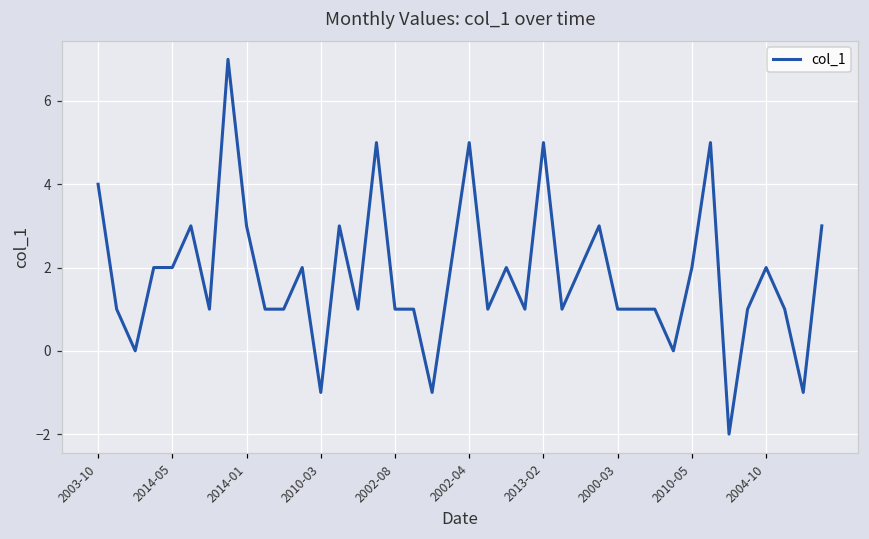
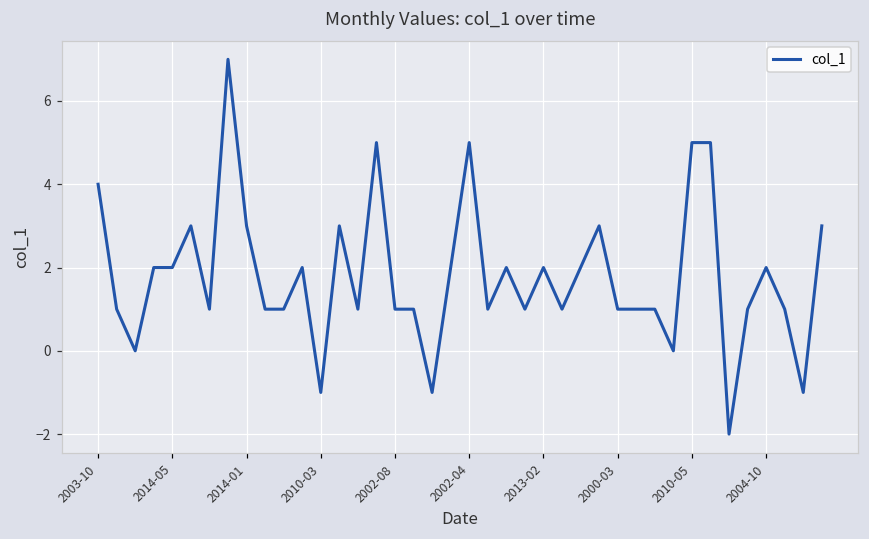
  {
    "2003-10": 4,
    "2014-05": 2,
    "2014-01": 3,
    "2010-03": -1,
    "2002-08": 1,
    "2002-04": 5,
-   "2013-02": 5,
+   "2013-02": 2,
    "2000-03": 1,
-   "2010-05": 2,
+   "2010-05": 5,
    "2004-10": 2
  }
